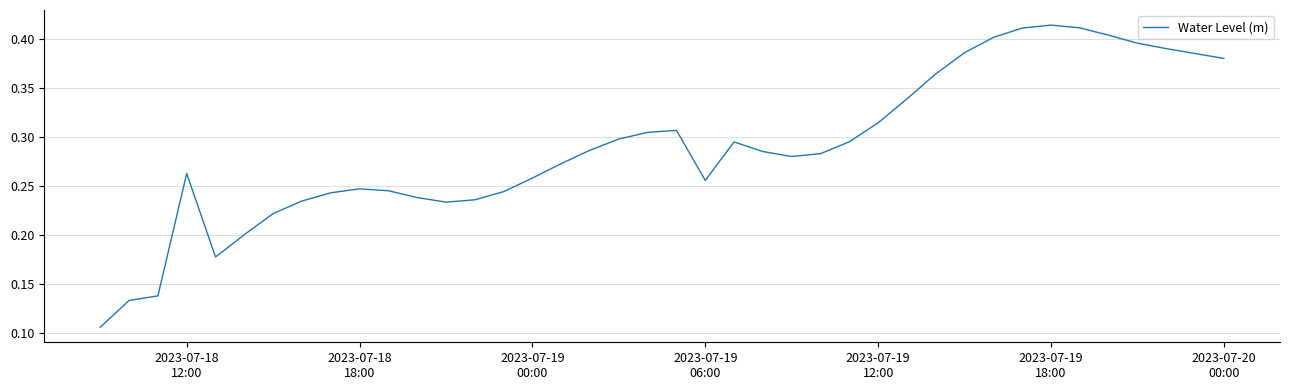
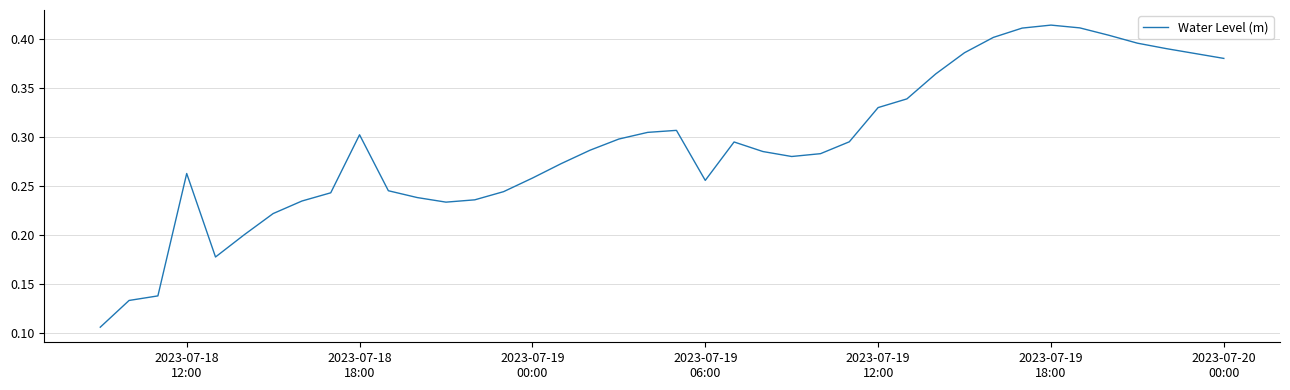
  {
    "2023-07-18 12:00": 0.26,
-   "2023-07-18 18:00": 0.25,
+   "2023-07-18 18:00": 0.30,
    "2023-07-19 00:00": 0.26,
    "2023-07-19 06:00": 0.26,
-   "2023-07-19 12:00": 0.31,
+   "2023-07-19 12:00": 0.33,
    "2023-07-19 18:00": 0.41,
    "2023-07-20 00:00": 0.38
  }
